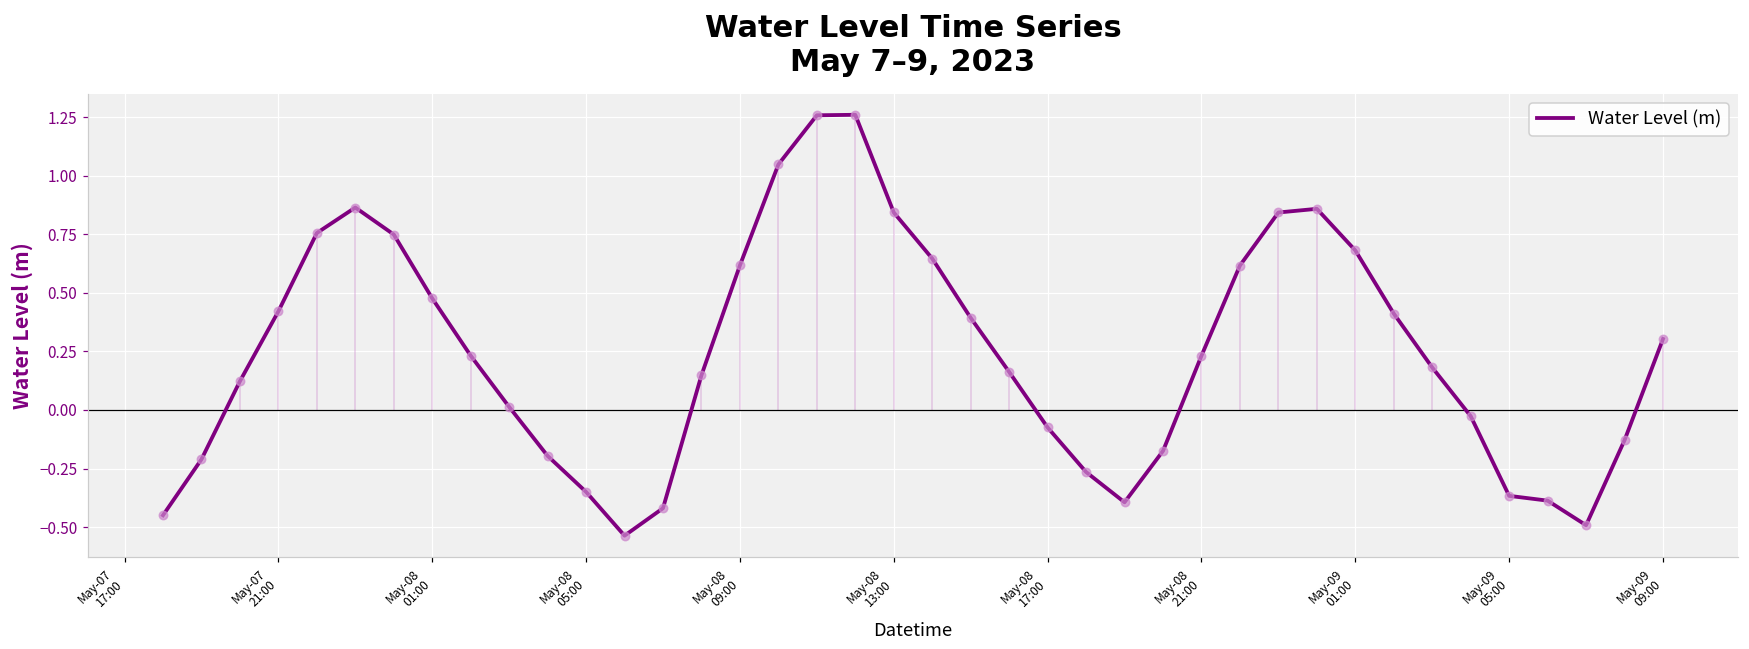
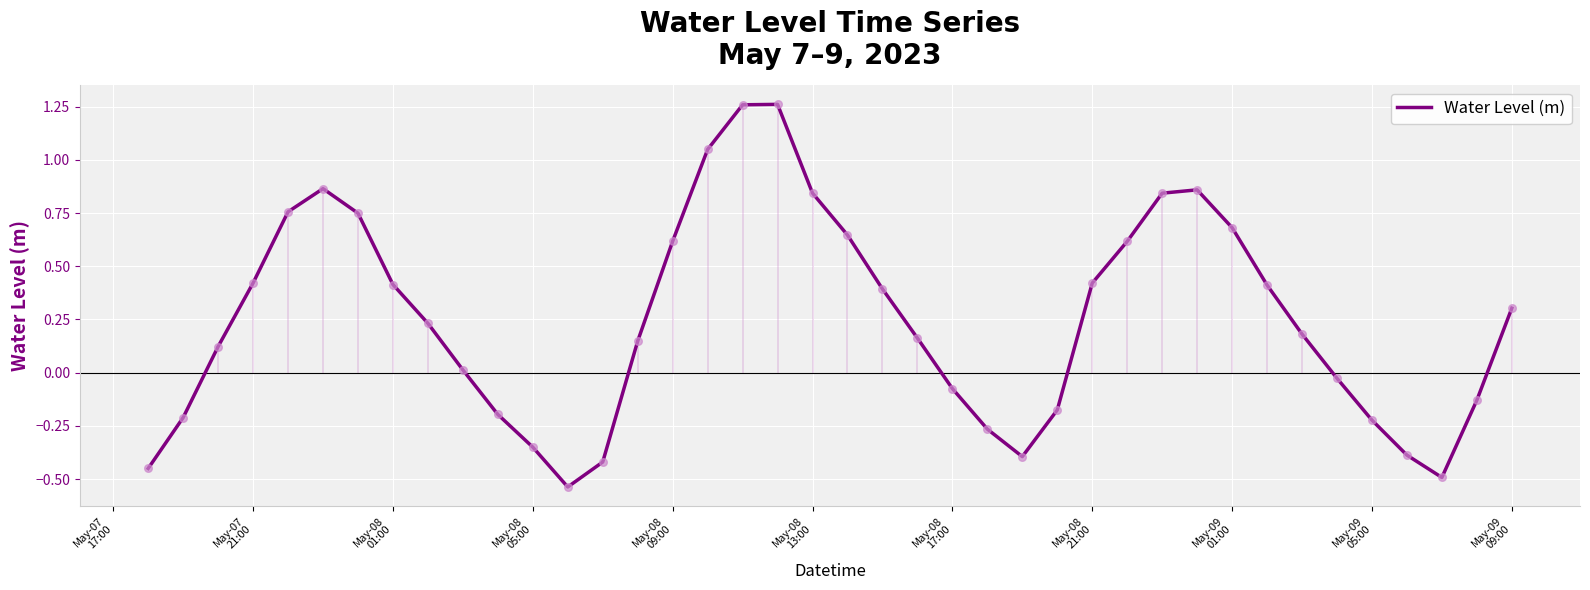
  {
    "May-07 21:00": 0.42,
-   "May-08 01:00": 0.48,
+   "May-08 01:00": 0.41,
    "May-08 05:00": -0.35,
    "May-08 09:00": 0.62,
    "May-08 13:00": 0.84,
    "May-08 17:00": -0.07,
-   "May-08 21:00": 0.23,
+   "May-08 21:00": 0.42,
    "May-09 01:00": 0.68,
-   "May-09 05:00": -0.37,
+   "May-09 05:00": -0.22,
    "May-09 09:00": 0.30
  }
